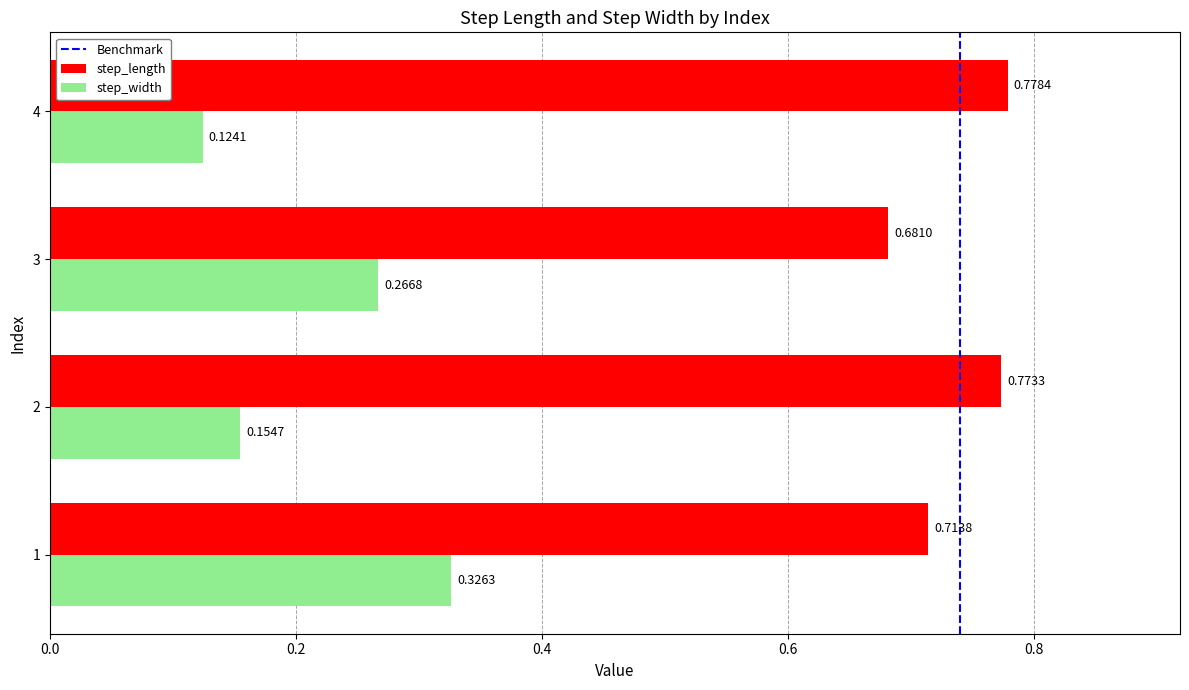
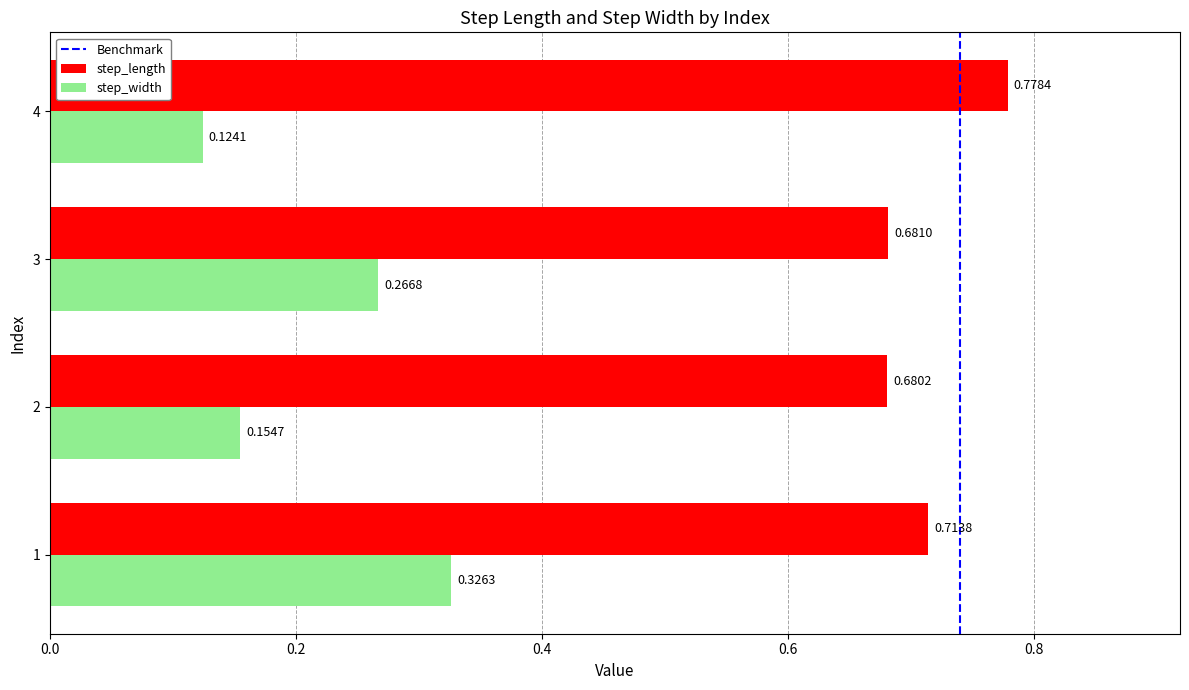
  {
    "step_length": {
      "4": 0.7784,
      "3": 0.6810,
-     "2": 0.7733,
+     "2": 0.6802,
      "1": 0.7138
    },
    "step_width": {
      "4": 0.1241,
      "3": 0.2668,
      "2": 0.1547,
      "1": 0.3263
    }
  }
